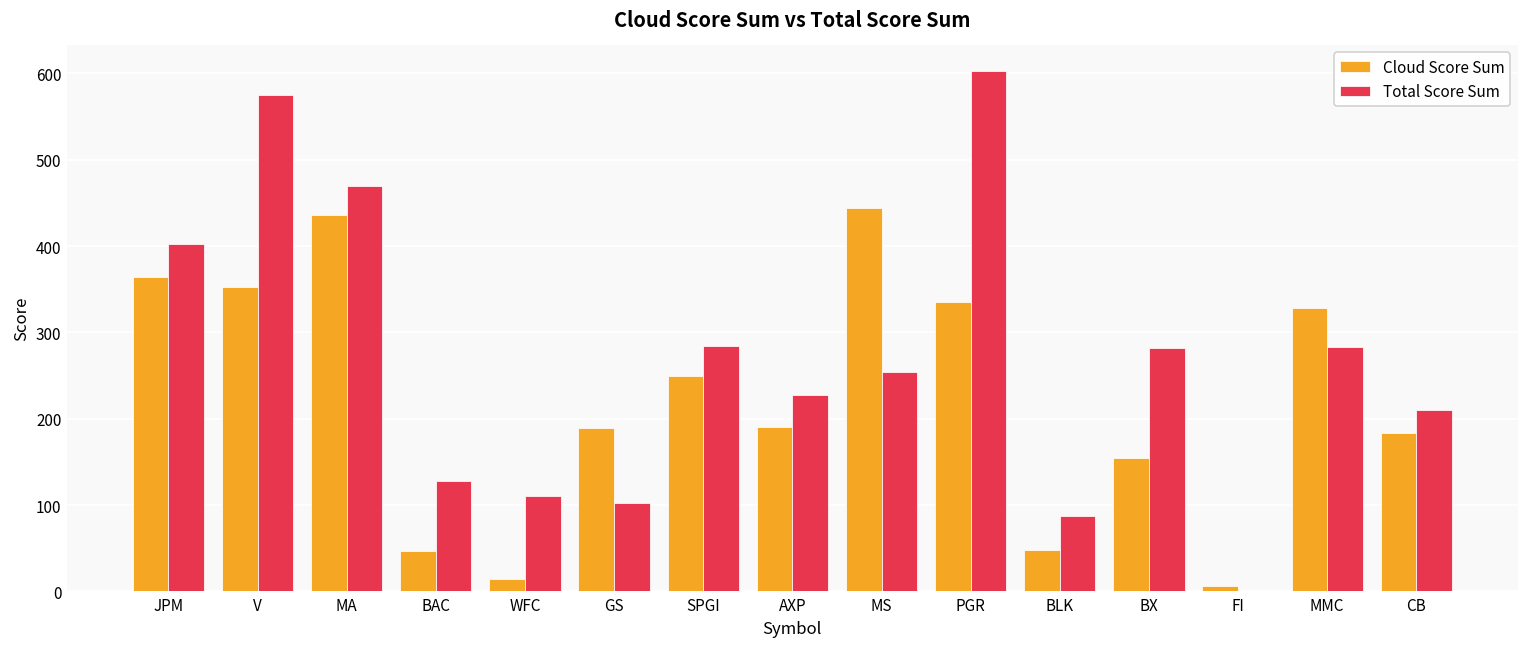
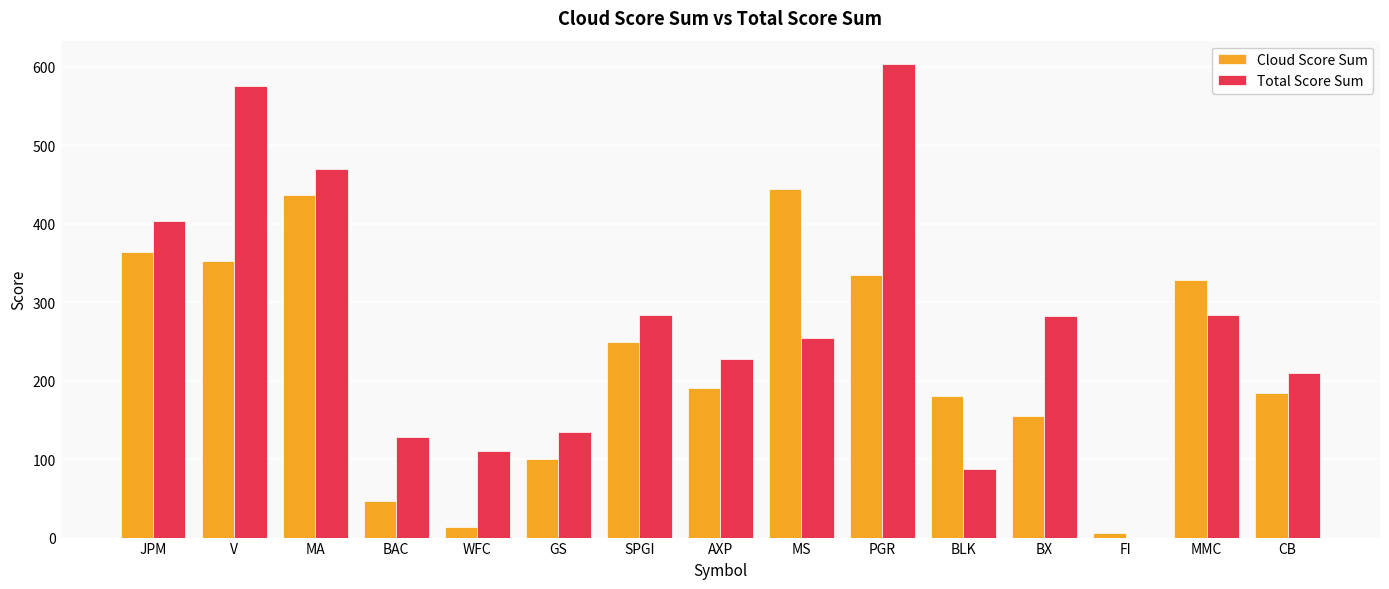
  {
    "Cloud Score Sum": {
      "JPM": 360,
      "V": 350,
      "MA": 440,
      "BAC": 50,
      "WFC": 10,
-     "GS": 190,
+     "GS": 100,
      "SPGI": 250,
      "AXP": 190,
      "MS": 440,
      "PGR": 340,
-     "BLK": 50,
+     "BLK": 180,
      "BX": 160,
      "FI": 10,
      "MMC": 330,
      "CB": 180
    },
    "Total Score Sum": {
      "JPM": 400,
      "V": 580,
      "MA": 470,
      "BAC": 130,
      "WFC": 110,
-     "GS": 100,
+     "GS": 140,
      "SPGI": 280,
      "AXP": 230,
      "MS": 250,
      "PGR": 600,
      "BLK": 90,
      "BX": 280,
      "FI": 0,
      "MMC": 280,
      "CB": 210
    }
  }
